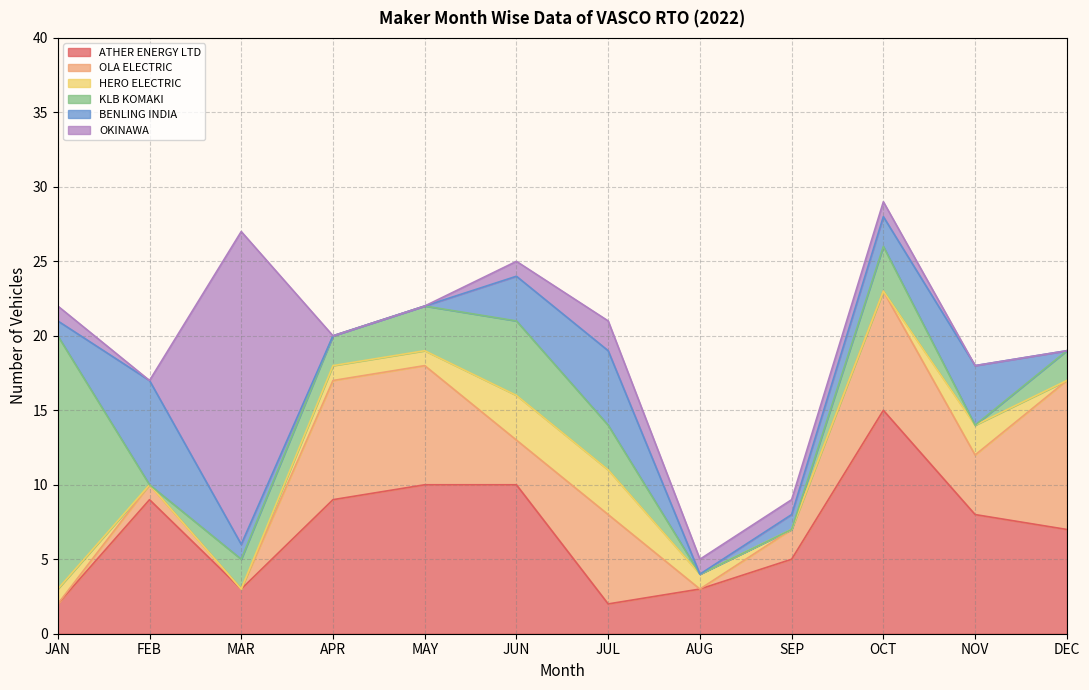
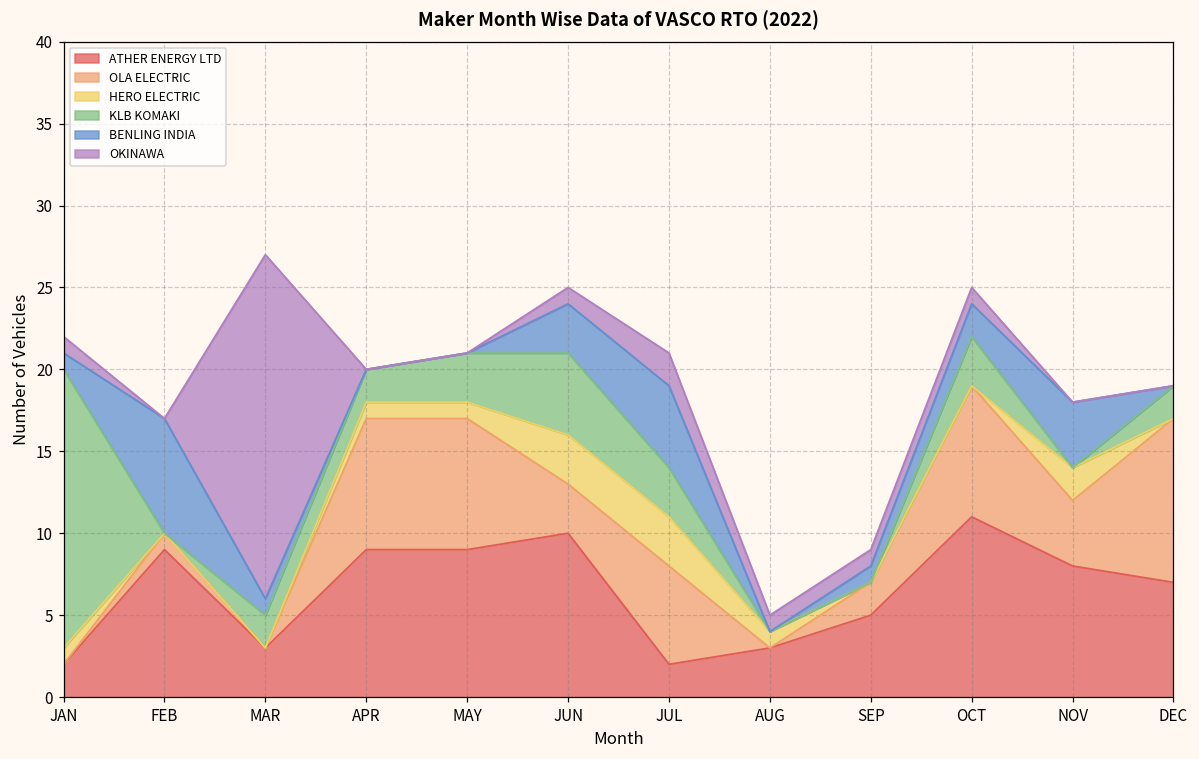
  {
    "ATHER ENERGY LTD": {
      "FEB": 9,
      "APR": 9,
-     "MAY": 10,
+     "MAY": 9,
      "JUN": 10,
      "JUL": 2,
      "SEP": 5,
-     "OCT": 15,
+     "OCT": 11,
      "NOV": 8,
      "DEC": 7
    },
    "KLB KOMAKI": {
      "JAN": 17,
      "MAR": 2,
      "JUN": 5,
      "JUL": 3,
      "OCT": 3
    },
    "BENLING INDIA": {
      "JAN": 1,
      "MAR": 1,
      "JUN": 3,
      "JUL": 5,
      "SEP": 1,
      "OCT": 2
    },
    "OKINAWA": {
      "JAN": 1,
      "MAR": 21,
      "JUN": 1,
      "JUL": 2,
      "AUG": 1,
      "SEP": 1,
      "OCT": 1
    }
  }
